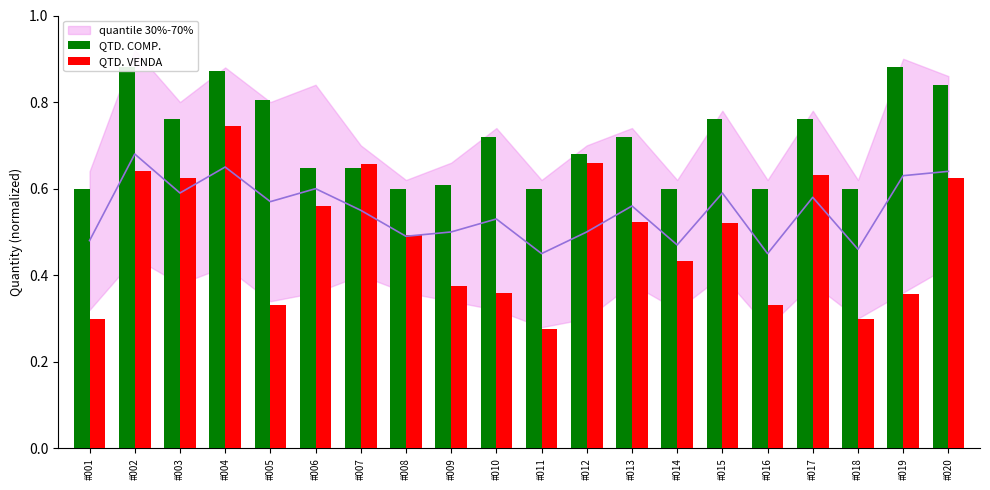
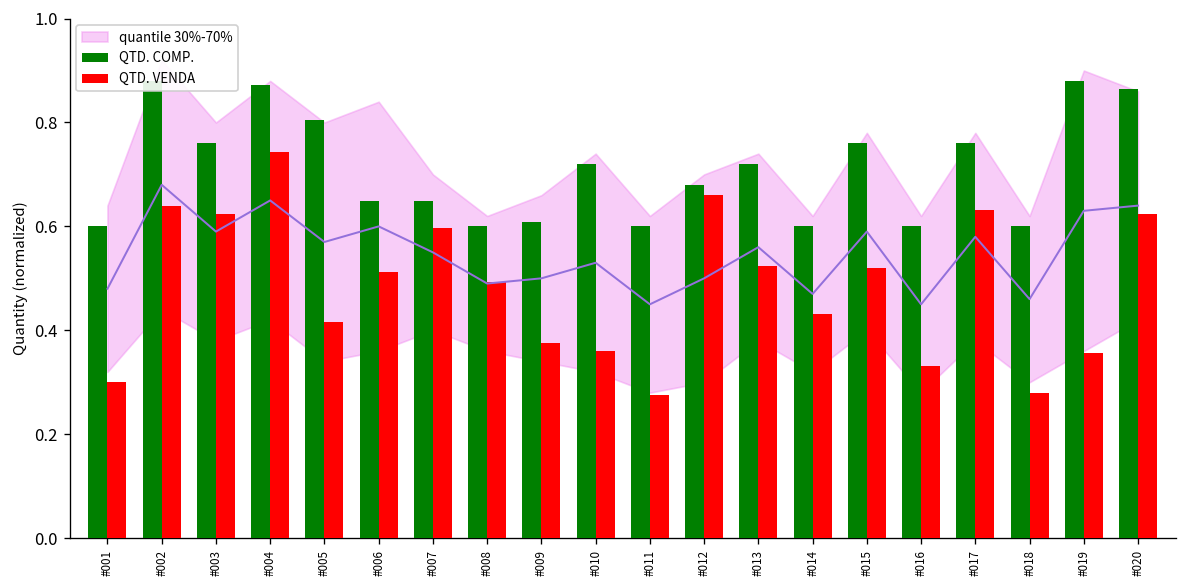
  {
    "QTD. COMP.": {
      "#001": 0.60,
      "#003": 0.76,
      "#004": 0.87,
      "#005": 0.80,
      "#006": 0.65,
      "#007": 0.65,
      "#008": 0.60,
      "#009": 0.61,
      "#010": 0.72,
      "#011": 0.60,
      "#012": 0.68,
      "#013": 0.72,
      "#014": 0.60,
      "#015": 0.76,
      "#016": 0.60,
      "#017": 0.76,
      "#018": 0.60,
      "#019": 0.88,
-     "#020": 0.84
+     "#020": 0.86
    },
    "QTD. VENDA": {
      "#001": 0.30,
      "#002": 0.64,
      "#003": 0.62,
      "#004": 0.74,
-     "#005": 0.33,
-     "#006": 0.56,
-     "#007": 0.66,
+     "#005": 0.42,
+     "#006": 0.51,
+     "#007": 0.60,
      "#008": 0.49,
      "#009": 0.38,
      "#010": 0.36,
      "#011": 0.28,
      "#012": 0.66,
      "#013": 0.52,
      "#014": 0.43,
      "#015": 0.52,
      "#016": 0.33,
      "#017": 0.63,
-     "#018": 0.30,
+     "#018": 0.28,
      "#019": 0.36,
      "#020": 0.62
    }
  }
